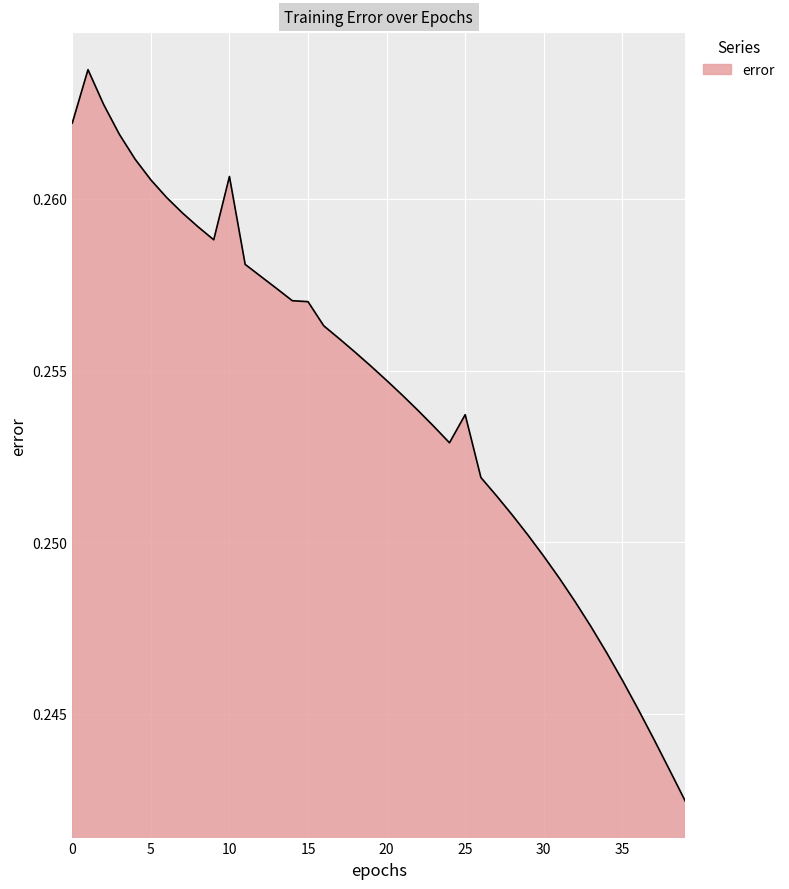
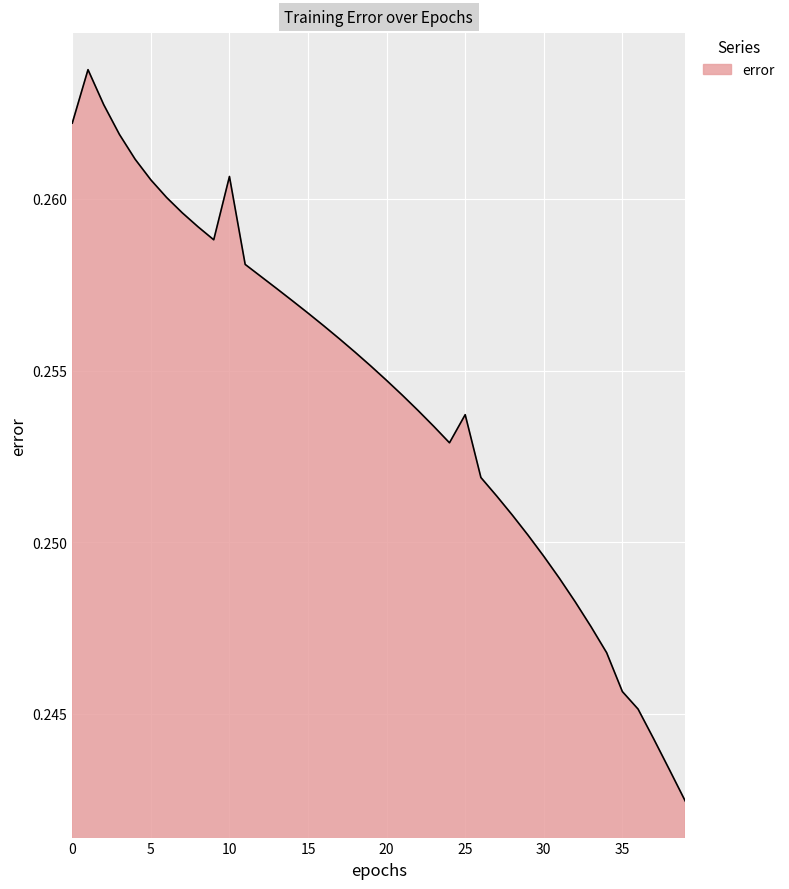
  {
    "0": 0.2622,
    "5": 0.2606,
    "10": 0.2607,
-   "15": 0.2570,
+   "15": 0.2567,
    "20": 0.2547,
    "25": 0.2537,
    "30": 0.2496,
-   "35": 0.2460
+   "35": 0.2457
  }
